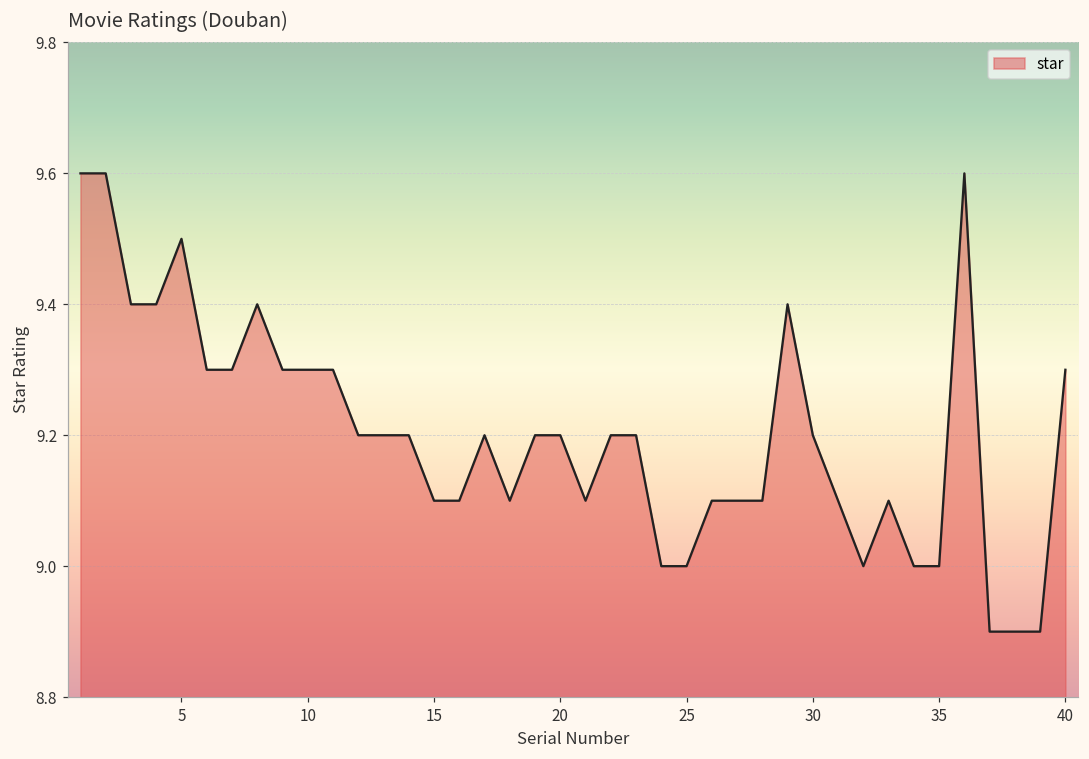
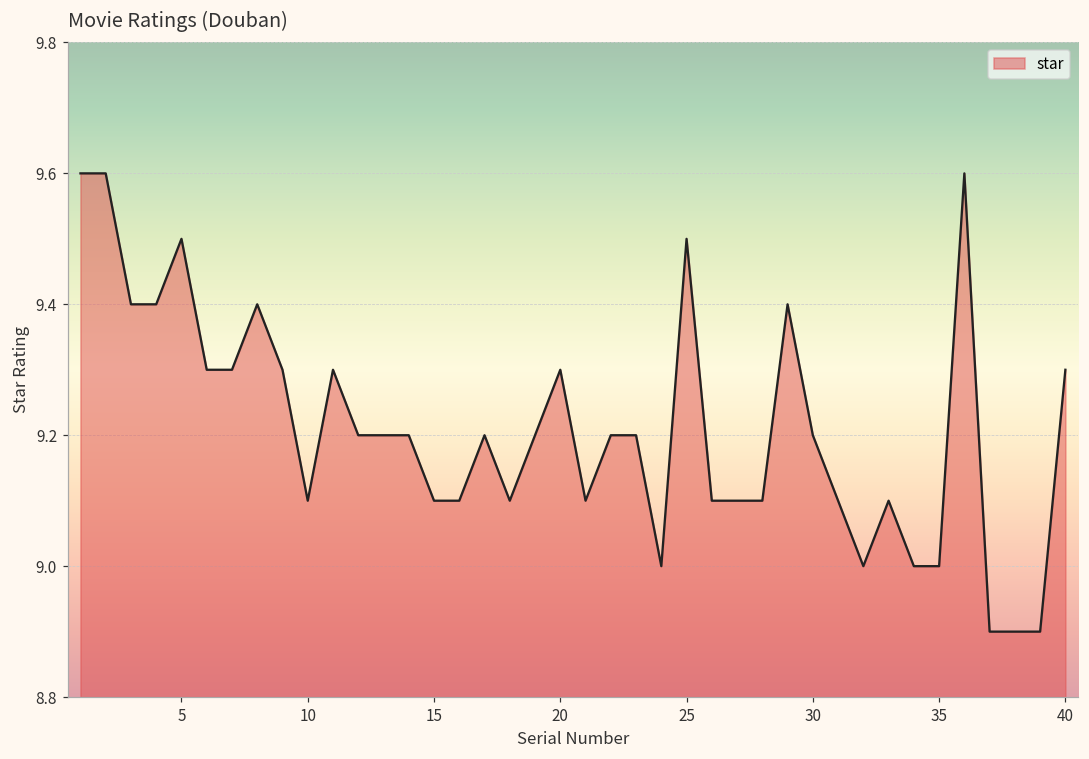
  {
    "5": 9.5,
-   "10": 9.3,
+   "10": 9.1,
    "15": 9.1,
-   "20": 9.2,
-   "25": 9.0,
+   "20": 9.3,
+   "25": 9.5,
    "30": 9.2,
    "35": 9.0,
    "40": 9.3
  }
